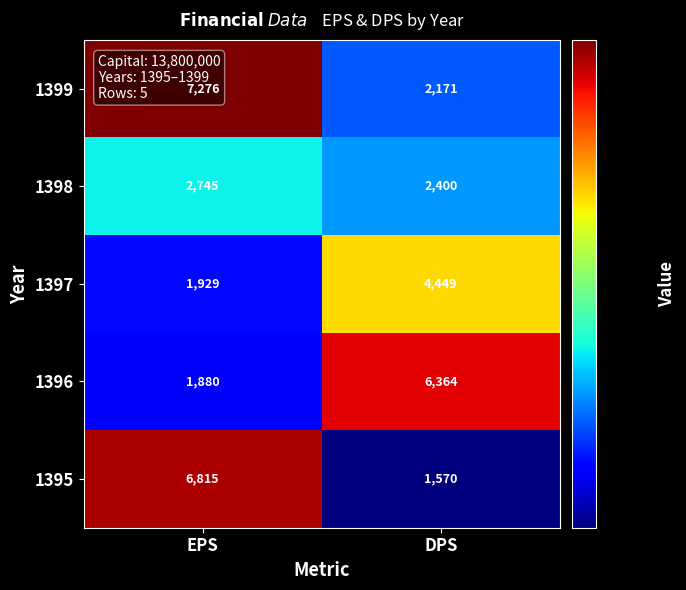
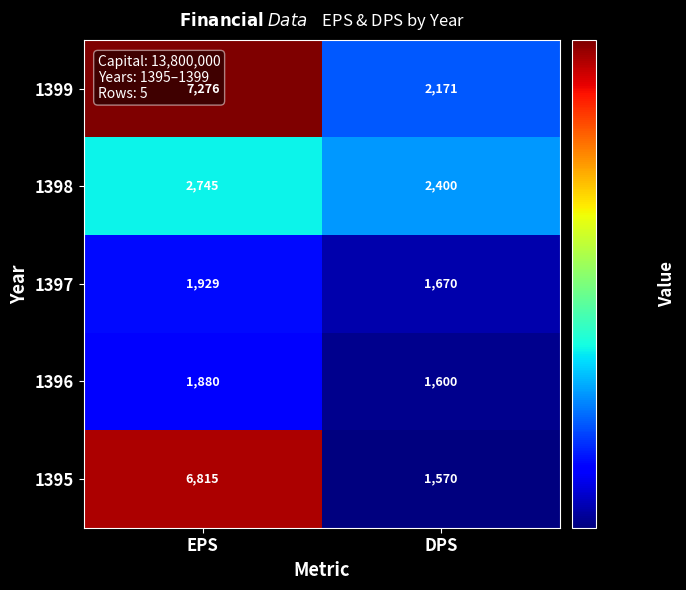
  {
    "1399": {
      "DPS": "2,171"
    },
    "1398": {
      "EPS": "2,745",
      "DPS": "2,400"
    },
    "1397": {
      "EPS": "1,929",
-     "DPS": "4,449"
+     "DPS": "1,670"
    },
    "1396": {
      "EPS": "1,880",
-     "DPS": "6,364"
+     "DPS": "1,600"
    },
    "1395": {
      "EPS": "6,815",
      "DPS": "1,570"
    }
  }
